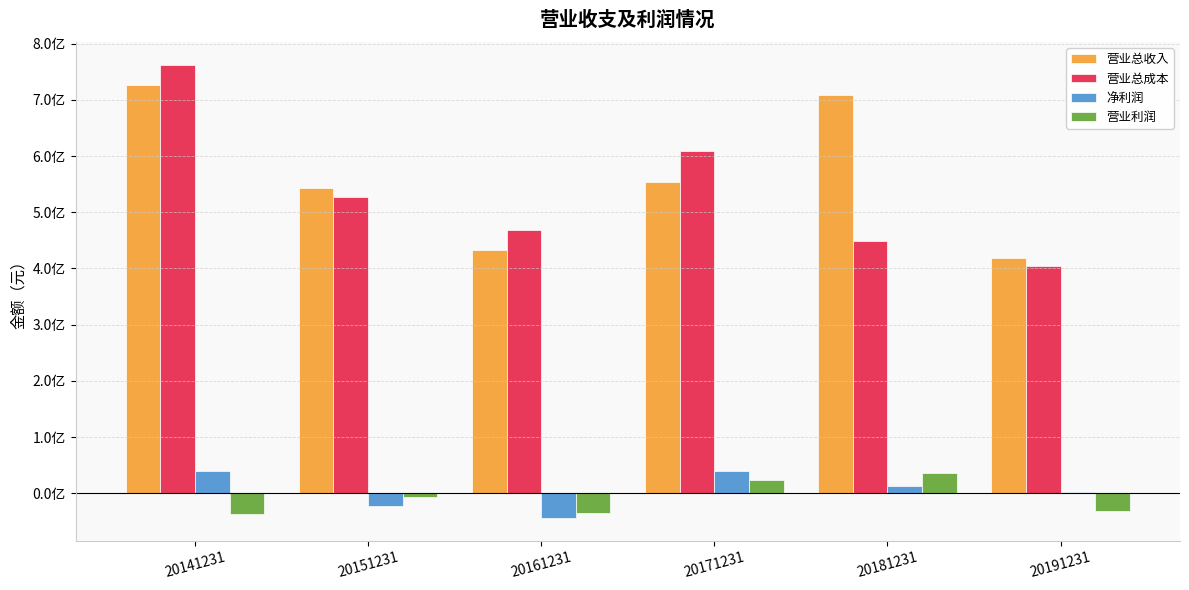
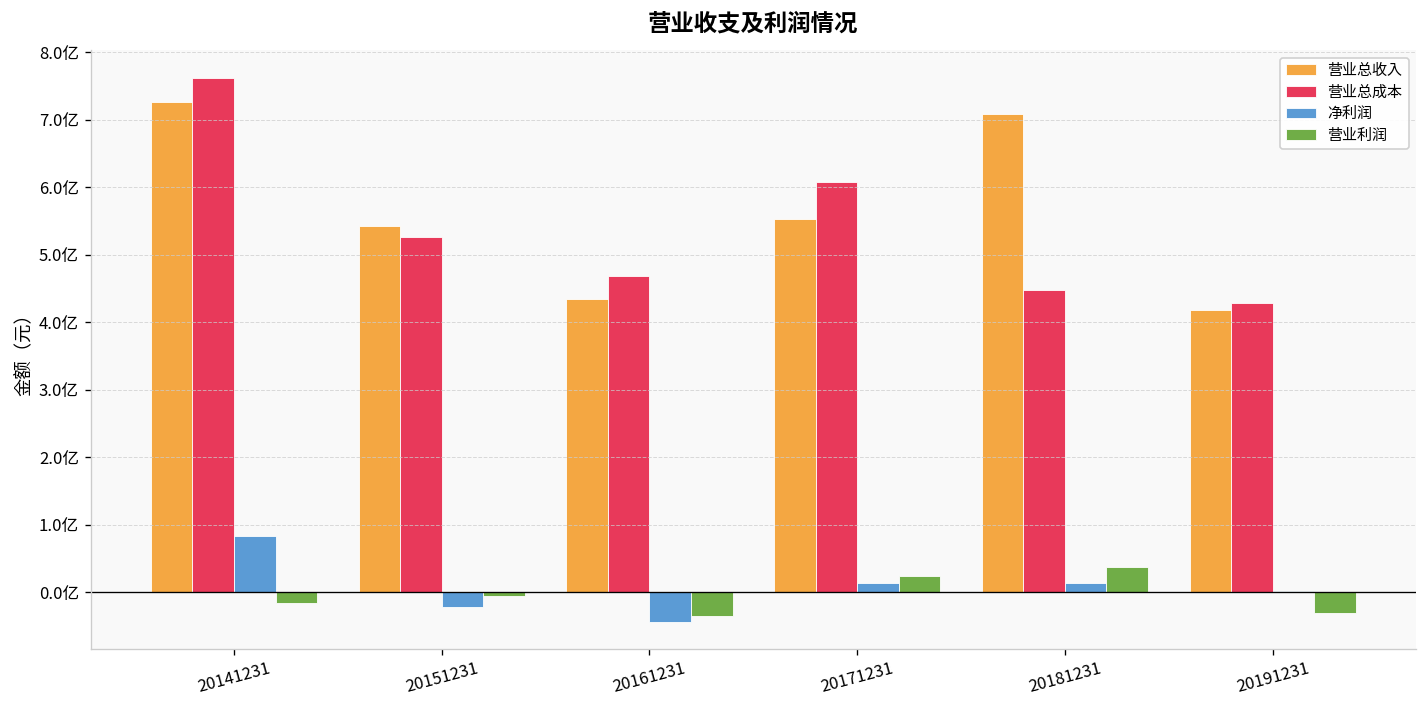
  {
    "营业总收入": {
      "20141231": "7.3亿",
      "20151231": "5.4亿",
      "20161231": "4.3亿",
      "20171231": "5.5亿",
      "20181231": "7.1亿",
      "20191231": "4.2亿"
    },
    "营业总成本": {
      "20141231": "7.6亿",
      "20151231": "5.3亿",
      "20161231": "4.7亿",
      "20171231": "6.1亿",
      "20181231": "4.5亿",
-     "20191231": "4.1亿"
+     "20191231": "4.3亿"
    },
    "净利润": {
-     "20141231": "0.4亿",
+     "20141231": "0.8亿",
      "20151231": "-0.2亿",
      "20161231": "-0.4亿",
-     "20171231": "0.4亿",
+     "20171231": "0.1亿",
      "20181231": "0.1亿"
    },
    "营业利润": {
-     "20141231": "-0.4亿",
+     "20141231": "-0.2亿",
      "20151231": "-0.1亿",
      "20161231": "-0.3亿",
      "20171231": "0.2亿",
      "20181231": "0.4亿",
      "20191231": "-0.3亿"
    }
  }
